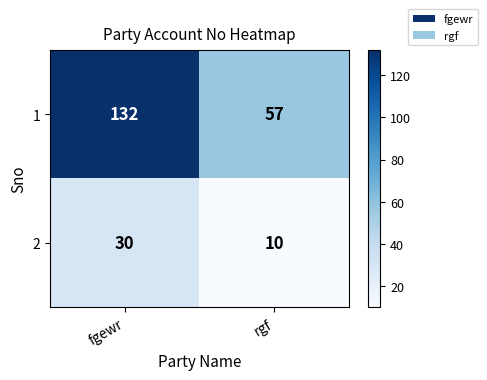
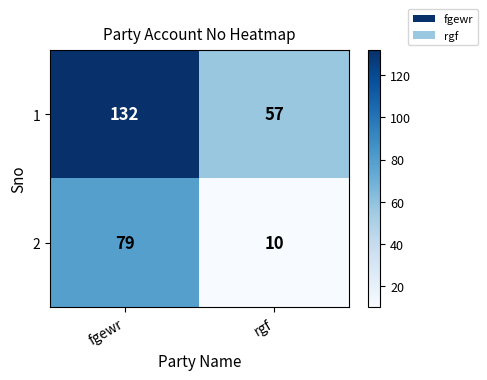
  {
    "1": {
      "fgewr": 132,
      "rgf": 57
    },
    "2": {
-     "fgewr": 30,
+     "fgewr": 79,
      "rgf": 10
    }
  }
